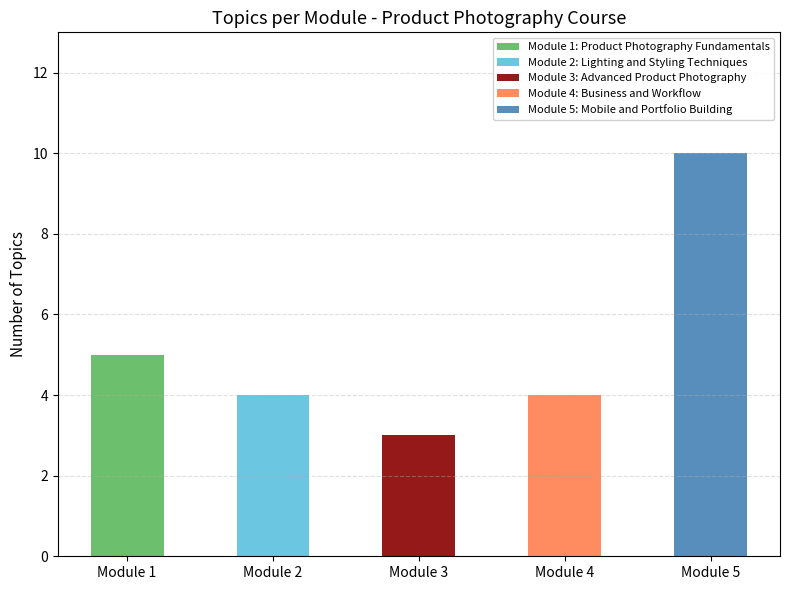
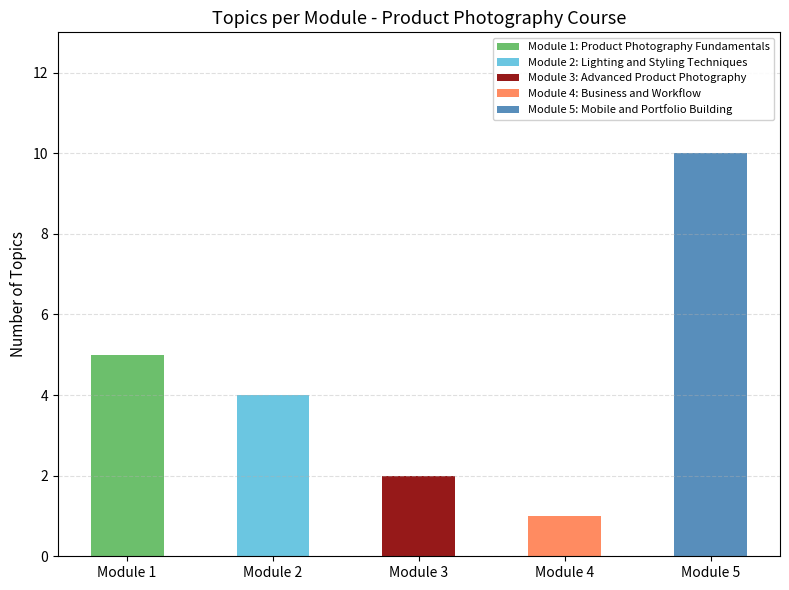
  {
    "Module 1": 5,
    "Module 2": 4,
-   "Module 3": 3,
-   "Module 4": 4,
+   "Module 3": 2,
+   "Module 4": 1,
    "Module 5": 10
  }
